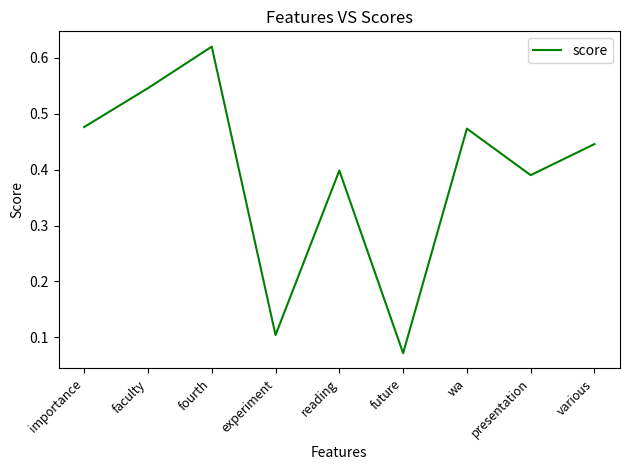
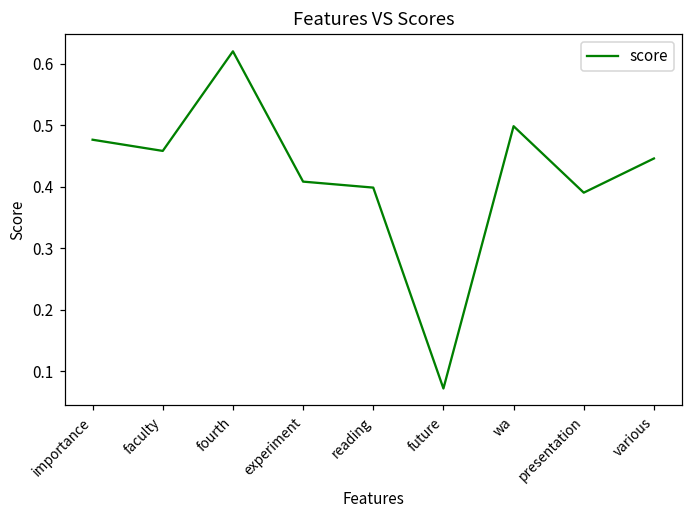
  {
    "importance": 0.48,
-   "faculty": 0.55,
+   "faculty": 0.46,
    "fourth": 0.62,
-   "experiment": 0.10,
+   "experiment": 0.41,
    "reading": 0.40,
    "future": 0.07,
-   "wa": 0.47,
+   "wa": 0.50,
    "presentation": 0.39,
    "various": 0.45
  }
